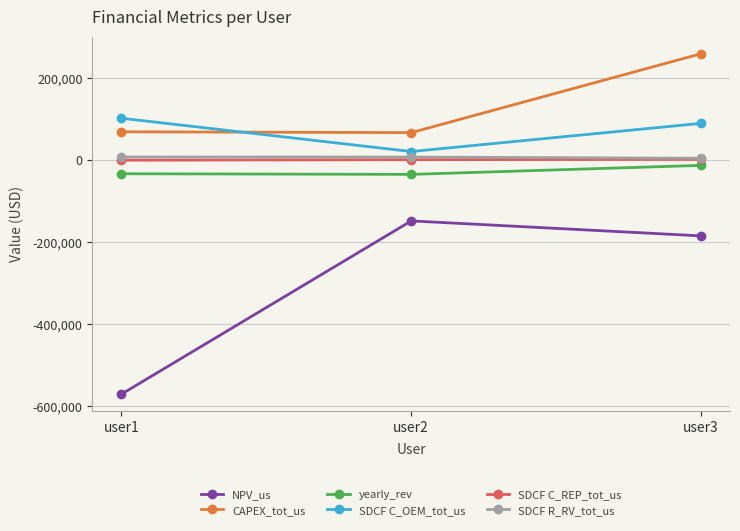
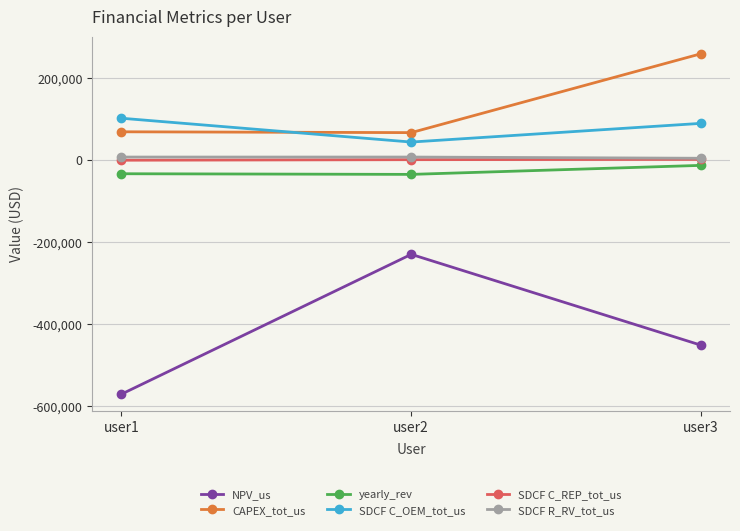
  {
    "NPV_us": {
      "user1": "-570,000",
-     "user2": "-150,000",
-     "user3": "-180,000"
+     "user2": "-230,000",
+     "user3": "-450,000"
    },
    "yearly_rev": {
      "user1": "-30,000",
      "user2": "-30,000",
      "user3": "-10,000"
    },
    "SDCF C_OEM_tot_us": {
      "user1": "100,000",
-     "user2": "20,000",
+     "user2": "40,000",
      "user3": "90,000"
    },
    "SDCF R_RV_tot_us": {
      "user1": "10,000",
      "user2": "10,000"
    }
  }
